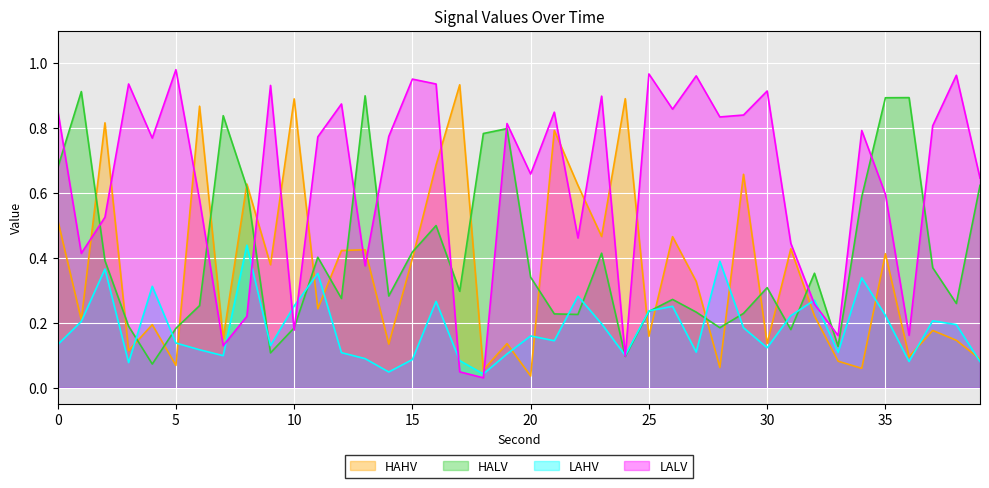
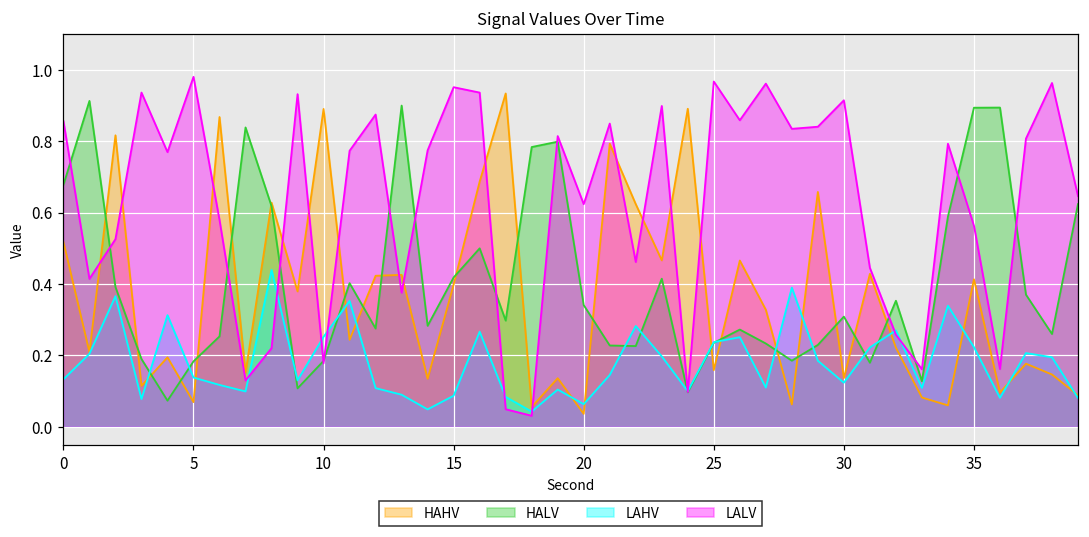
  {
    "HAHV": {
      "0": 0.52,
      "5": 0.07,
      "10": 0.89,
      "15": 0.40,
      "20": 0.04,
      "25": 0.16,
      "30": 0.14,
      "35": 0.41
    },
    "HALV": {
      "0": 0.68,
      "5": 0.18,
      "15": 0.42,
      "20": 0.34,
      "30": 0.31,
      "35": 0.89
    },
    "LAHV": {
      "0": 0.13,
      "5": 0.14,
      "10": 0.25,
      "15": 0.09,
-     "20": 0.16,
+     "20": 0.06,
      "30": 0.12,
      "35": 0.22
    },
    "LALV": {
      "0": 0.86,
      "5": 0.98,
      "15": 0.95,
-     "20": 0.66,
+     "20": 0.62,
      "25": 0.97,
      "30": 0.91,
-     "35": 0.60
+     "35": 0.56
    }
  }
